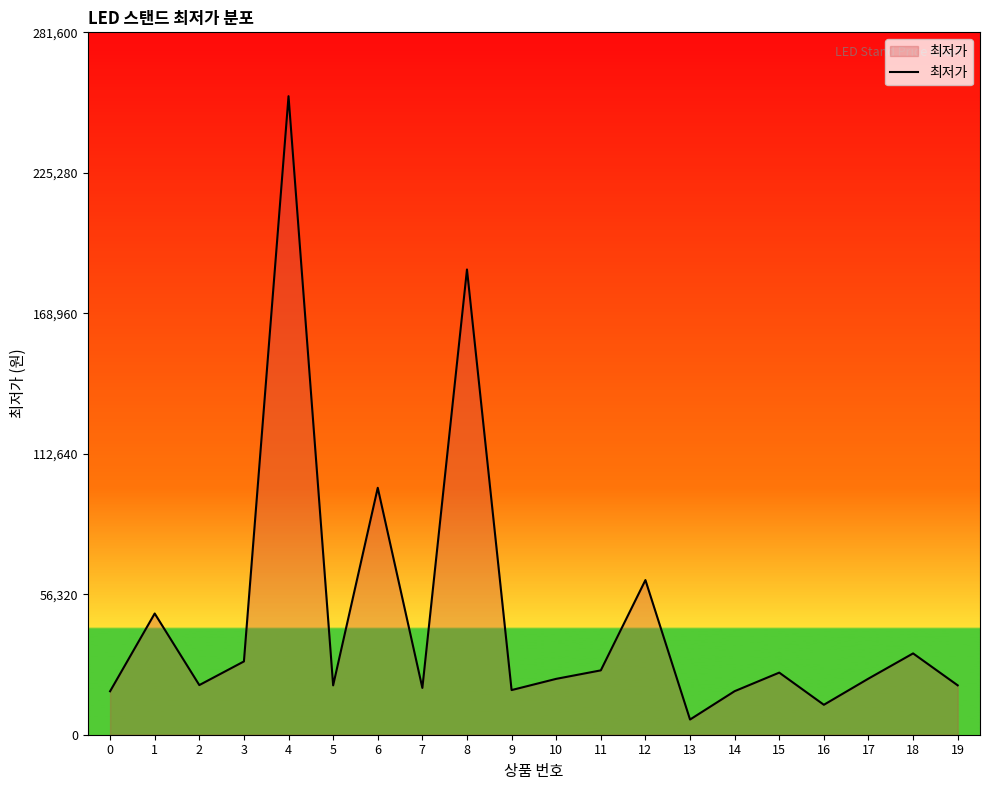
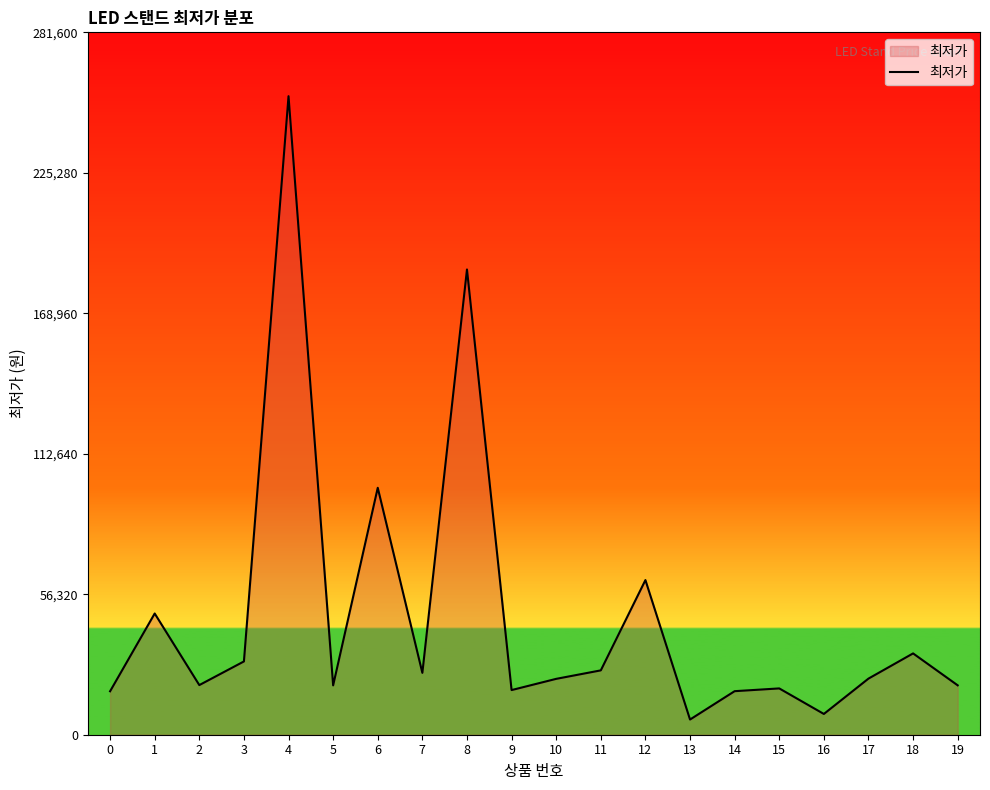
  {
    "0": "17,000",
    "1": "49,000",
    "2": "20,000",
    "3": "29,000",
    "4": "256,000",
    "5": "20,000",
    "6": "99,000",
-   "7": "19,000",
+   "7": "25,000",
    "8": "187,000",
    "9": "18,000",
    "10": "22,000",
    "11": "26,000",
    "12": "62,000",
    "13": "6,000",
    "14": "17,000",
-   "15": "25,000",
-   "16": "12,000",
+   "15": "19,000",
+   "16": "8,000",
    "17": "23,000",
    "18": "33,000",
    "19": "20,000"
  }
